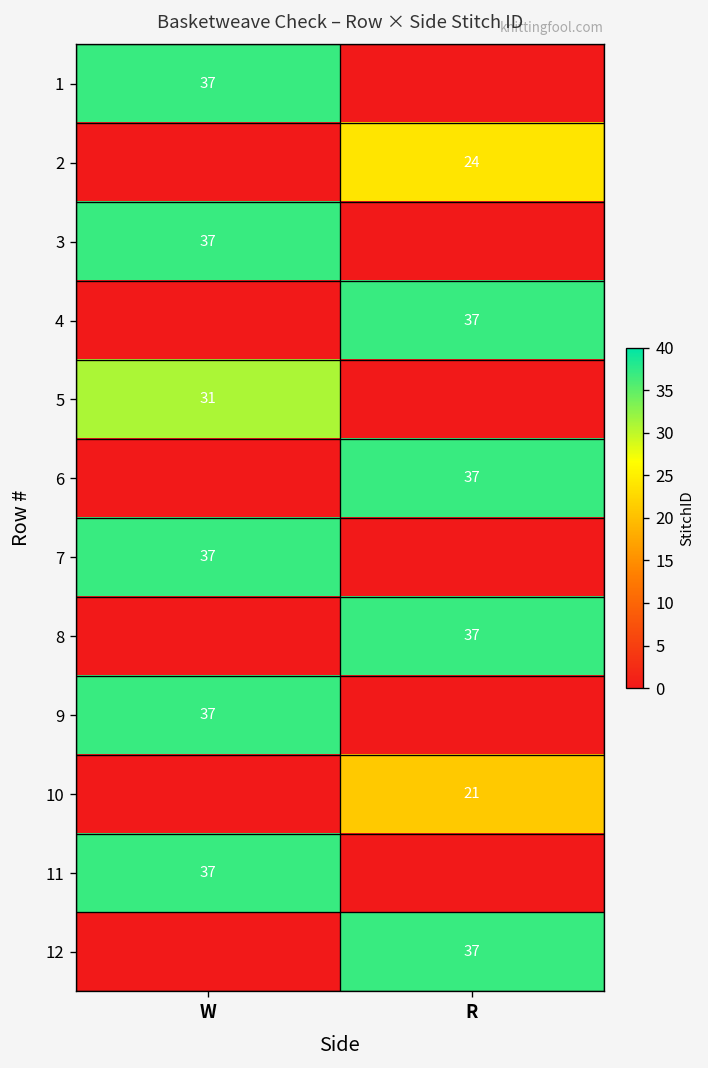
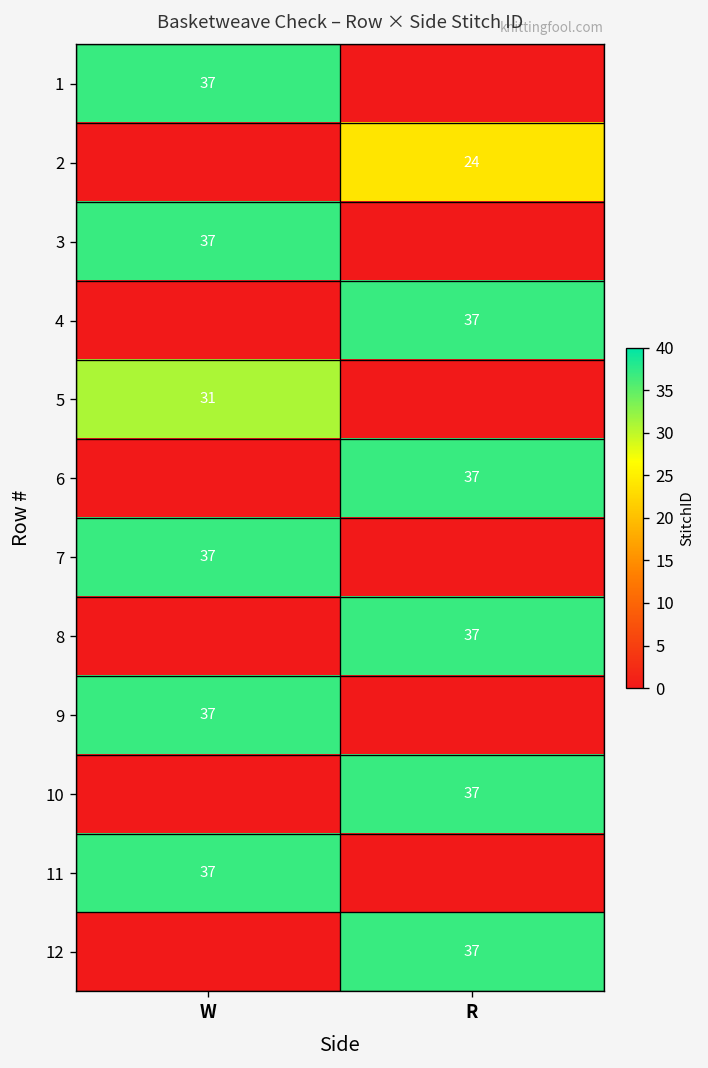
  {
    "1": {
      "W": 37
    },
    "2": {
      "R": 24
    },
    "3": {
      "W": 37
    },
    "4": {
      "R": 37
    },
    "5": {
      "W": 31
    },
    "6": {
      "R": 37
    },
    "7": {
      "W": 37
    },
    "8": {
      "R": 37
    },
    "9": {
      "W": 37
    },
    "10": {
-     "R": 21
+     "R": 37
    },
    "11": {
      "W": 37
    },
    "12": {
      "R": 37
    }
  }
